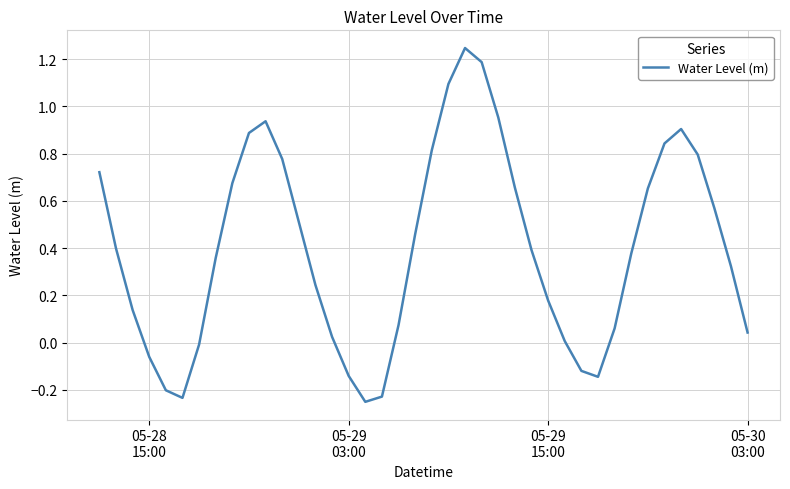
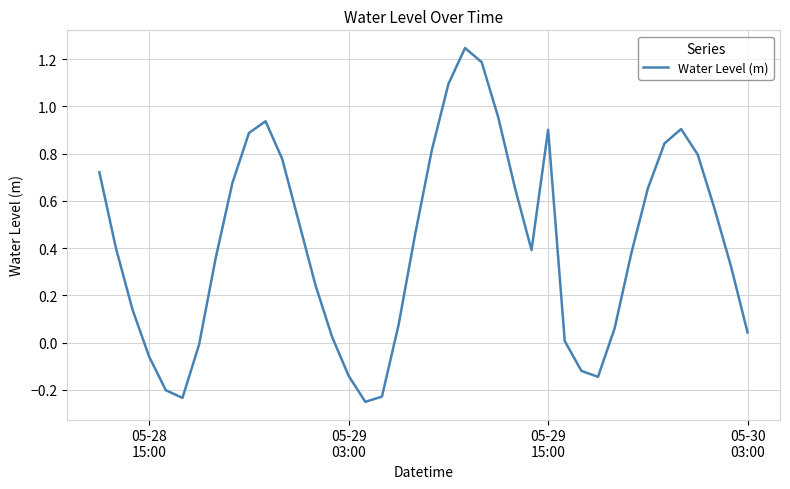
  {
    "05-28 15:00": -0.06,
    "05-29 03:00": -0.14,
-   "05-29 15:00": 0.18,
+   "05-29 15:00": 0.90,
    "05-30 03:00": 0.04
  }
